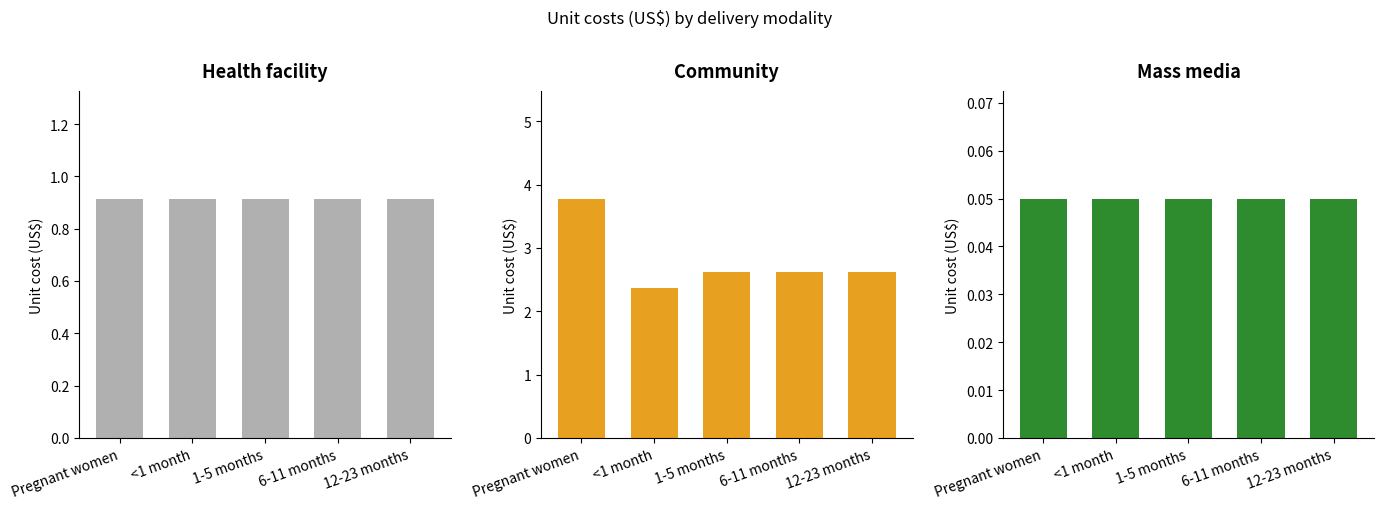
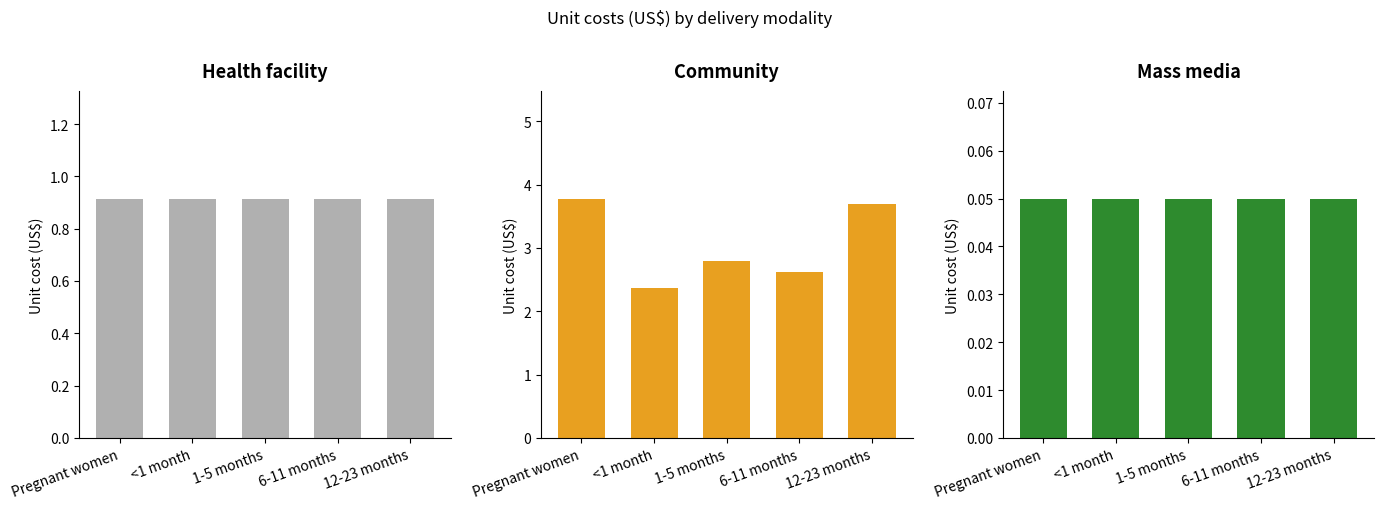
  {
    "Health facility": {
      "Pregnant women": 0.92,
      "<1 month": 0.92,
      "1-5 months": 0.92,
      "6-11 months": 0.92,
      "12-23 months": 0.92
    },
    "Community": {
      "Pregnant women": 3.8,
      "<1 month": 2.4,
-     "1-5 months": 2.6,
+     "1-5 months": 2.8,
      "6-11 months": 2.6,
-     "12-23 months": 2.6
+     "12-23 months": 3.7
    },
    "Mass media": {
      "Pregnant women": 0.050,
      "<1 month": 0.050,
      "1-5 months": 0.050,
      "6-11 months": 0.050,
      "12-23 months": 0.050
    }
  }
